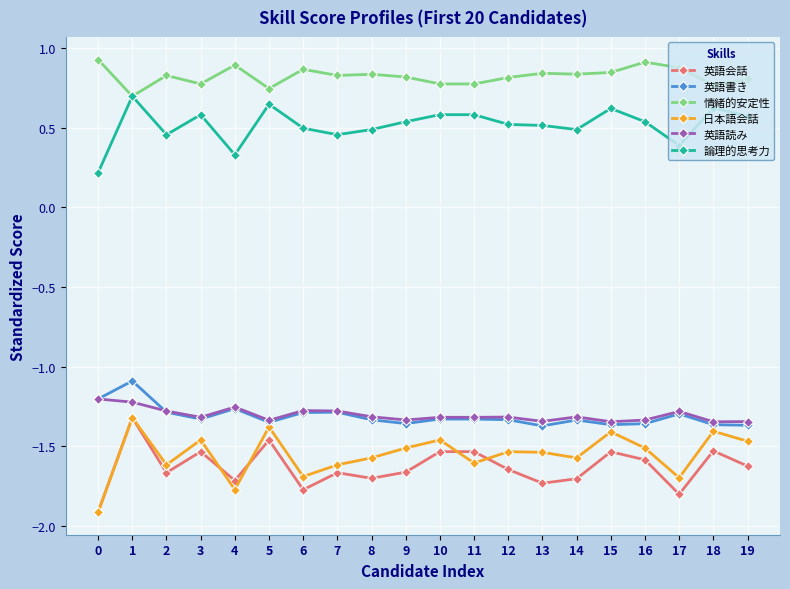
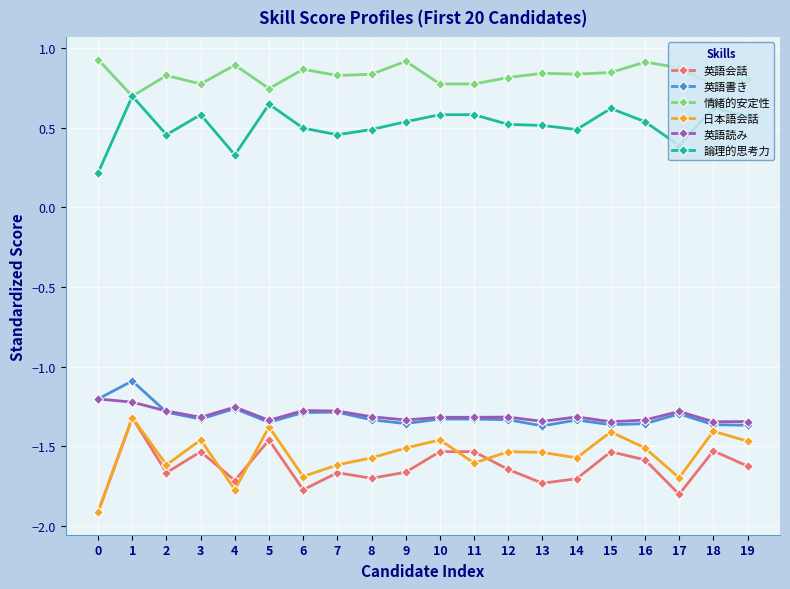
  {
    "英語会話": {
      "2": -1.66,
      "3": -1.53,
      "4": -1.71,
      "5": -1.46,
      "6": -1.77,
      "7": -1.66,
      "8": -1.70,
      "9": -1.66,
      "10": -1.53,
      "11": -1.53,
      "12": -1.64,
      "13": -1.73,
      "14": -1.70,
      "15": -1.53,
      "16": -1.58,
      "17": -1.80,
      "18": -1.53,
      "19": -1.62
    },
    "英語書き": {
      "1": -1.09,
      "8": -1.33,
      "9": -1.36,
      "12": -1.33,
      "13": -1.37,
      "14": -1.33,
      "15": -1.36,
      "16": -1.36,
      "18": -1.36,
      "19": -1.37
    },
    "情緒的安定性": {
      "0": 0.93,
      "2": 0.83,
      "3": 0.78,
      "4": 0.89,
      "5": 0.75,
      "6": 0.87,
      "7": 0.83,
      "8": 0.84,
-     "9": 0.82,
+     "9": 0.92,
      "10": 0.78,
      "11": 0.78,
      "12": 0.82,
      "13": 0.84,
      "14": 0.84,
      "15": 0.85,
      "16": 0.91
    },
    "日本語会話": {
      "2": -1.62,
      "3": -1.46,
      "4": -1.77,
      "5": -1.38,
      "6": -1.69,
      "7": -1.62,
      "8": -1.57,
      "9": -1.51,
      "10": -1.46,
      "11": -1.60,
      "12": -1.53,
      "13": -1.54,
      "14": -1.57,
      "15": -1.41,
      "16": -1.51,
      "17": -1.70,
      "18": -1.40,
      "19": -1.47
    },
    "英語読み": {
      "1": -1.22,
      "8": -1.31,
      "9": -1.33,
      "12": -1.32,
      "13": -1.34,
      "14": -1.31,
      "15": -1.35,
      "16": -1.33,
      "18": -1.35,
      "19": -1.34
    },
    "論理的思考力": {
      "0": 0.22,
      "2": 0.46,
      "3": 0.58,
      "4": 0.33,
      "5": 0.65,
      "6": 0.50,
      "7": 0.46,
      "8": 0.49,
      "9": 0.54,
      "10": 0.58,
      "11": 0.58,
      "12": 0.52,
      "13": 0.52,
      "14": 0.49,
      "15": 0.62,
      "16": 0.54
    }
  }
